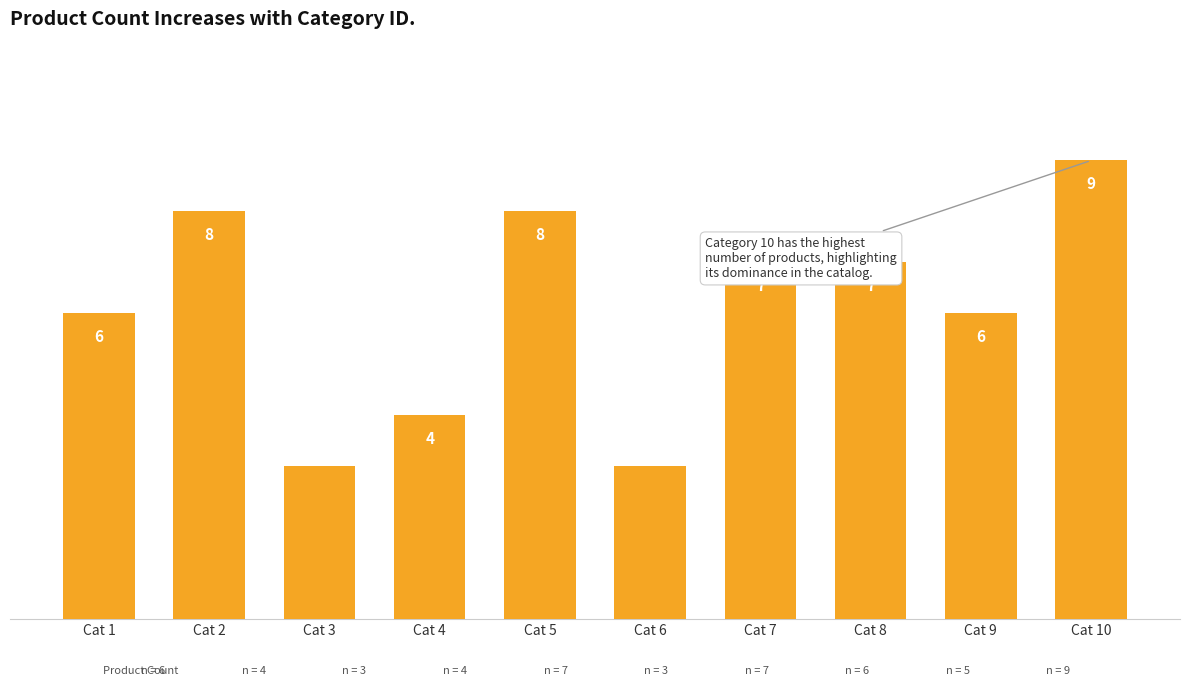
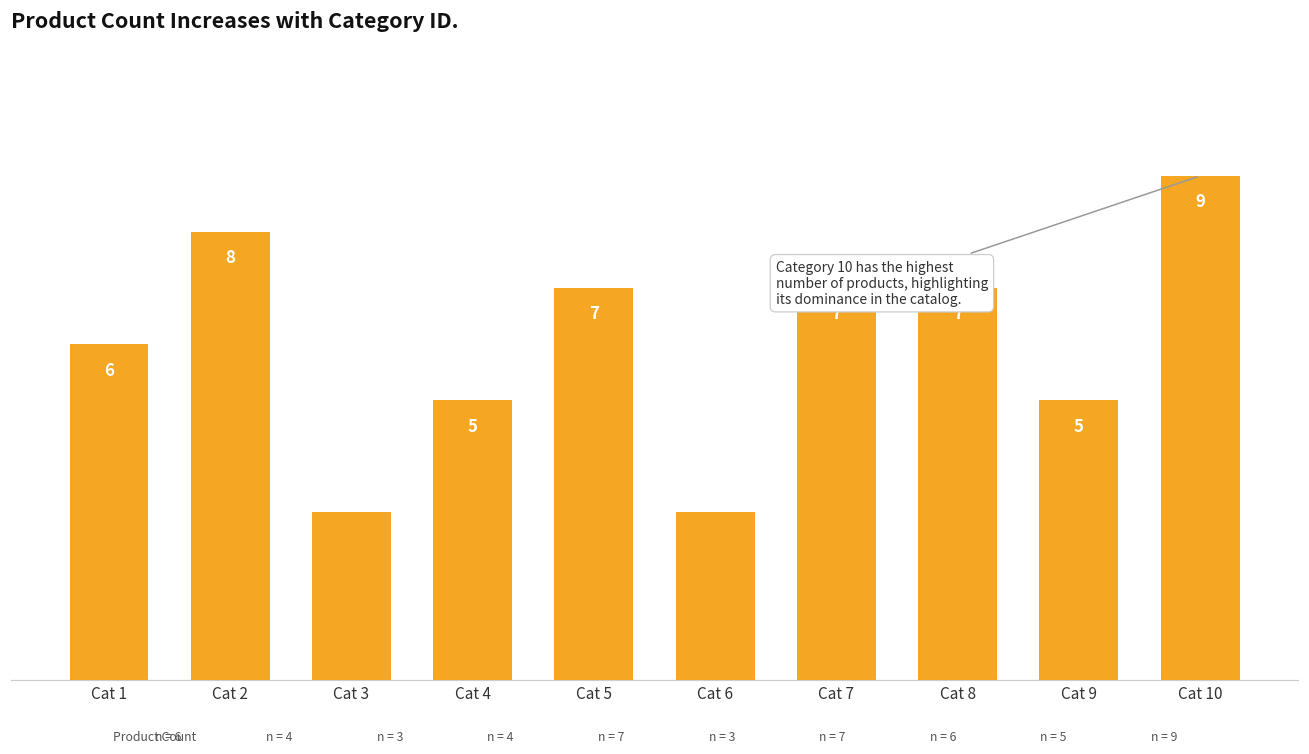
  {
    "Cat 1": 6,
    "Cat 2": 8,
-   "Cat 4": 4,
-   "Cat 5": 8,
-   "Cat 9": 6
+   "Cat 4": 5,
+   "Cat 5": 7,
+   "Cat 9": 5
  }
